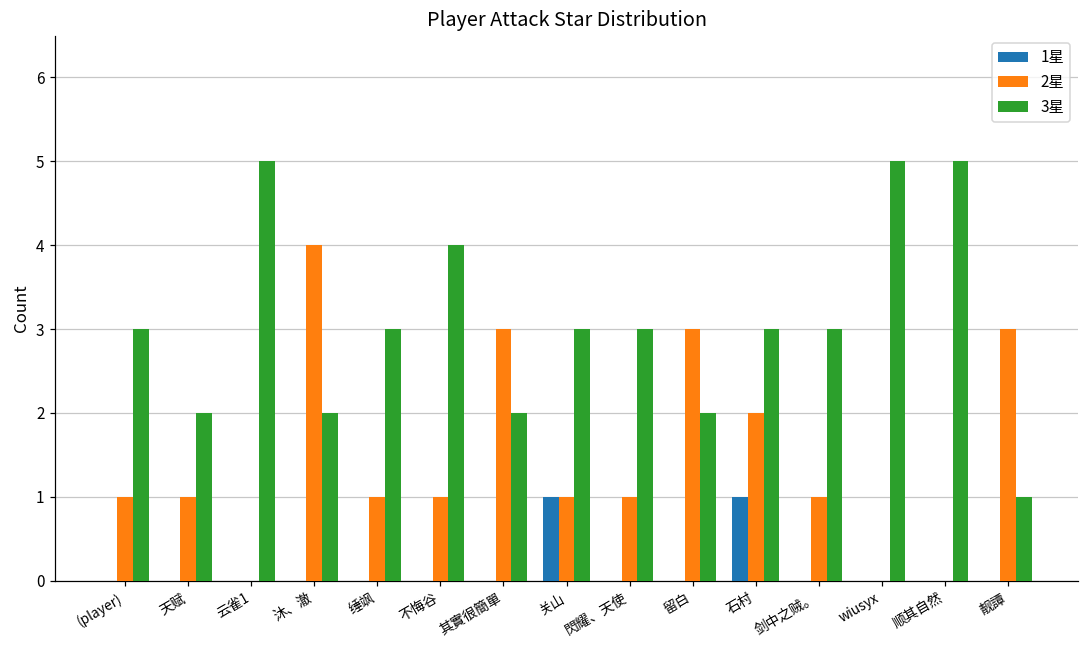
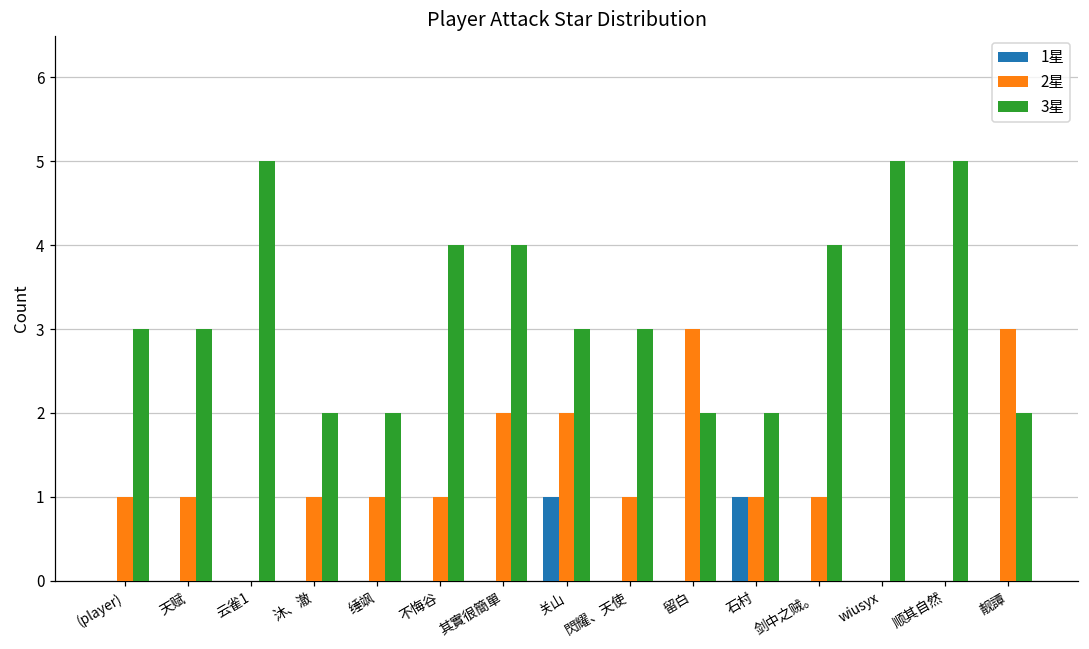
  {
    "1星": {
      "(player)": 0,
      "天赋": 0,
      "云雀1": 0,
      "沐、澈": 0,
      "缍飒": 0,
      "不悔谷": 0,
      "其實很簡單": 0,
      "关山": 1,
      "閃耀、天使": 0,
      "留白": 0,
      "石村": 1,
      "剑中之贼。": 0,
      "wiusyx": 0,
      "顺其自然": 0,
      "靓譚": 0
    },
    "2星": {
      "(player)": 1,
      "天赋": 1,
      "云雀1": 0,
-     "沐、澈": 4,
+     "沐、澈": 1,
      "缍飒": 1,
      "不悔谷": 1,
-     "其實很簡單": 3,
-     "关山": 1,
+     "其實很簡單": 2,
+     "关山": 2,
      "閃耀、天使": 1,
      "留白": 3,
-     "石村": 2,
+     "石村": 1,
      "剑中之贼。": 1,
      "wiusyx": 0,
      "顺其自然": 0,
      "靓譚": 3
    },
    "3星": {
      "(player)": 3,
-     "天赋": 2,
+     "天赋": 3,
      "云雀1": 5,
      "沐、澈": 2,
-     "缍飒": 3,
+     "缍飒": 2,
      "不悔谷": 4,
-     "其實很簡單": 2,
+     "其實很簡單": 4,
      "关山": 3,
      "閃耀、天使": 3,
      "留白": 2,
-     "石村": 3,
-     "剑中之贼。": 3,
+     "石村": 2,
+     "剑中之贼。": 4,
      "wiusyx": 5,
      "顺其自然": 5,
-     "靓譚": 1
+     "靓譚": 2
    }
  }
